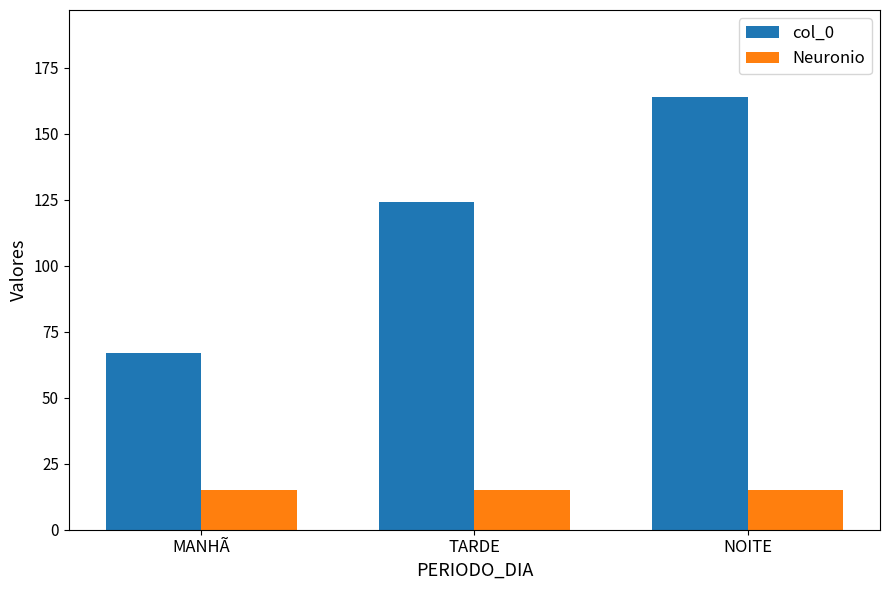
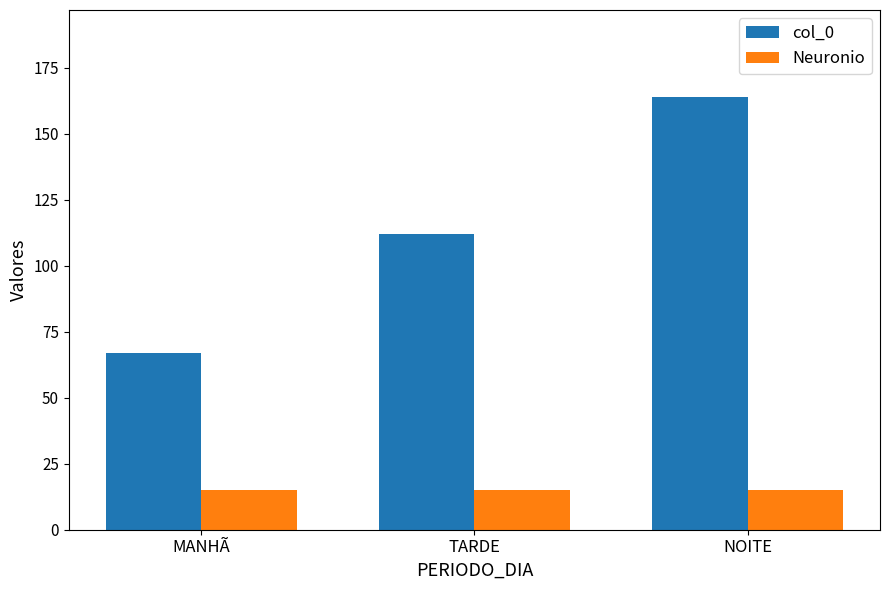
  {
    "col_0": {
      "MANHÃ": 67,
-     "TARDE": 124,
+     "TARDE": 112,
      "NOITE": 164
    },
    "Neuronio": {
      "MANHÃ": 15,
      "TARDE": 15,
      "NOITE": 15
    }
  }
